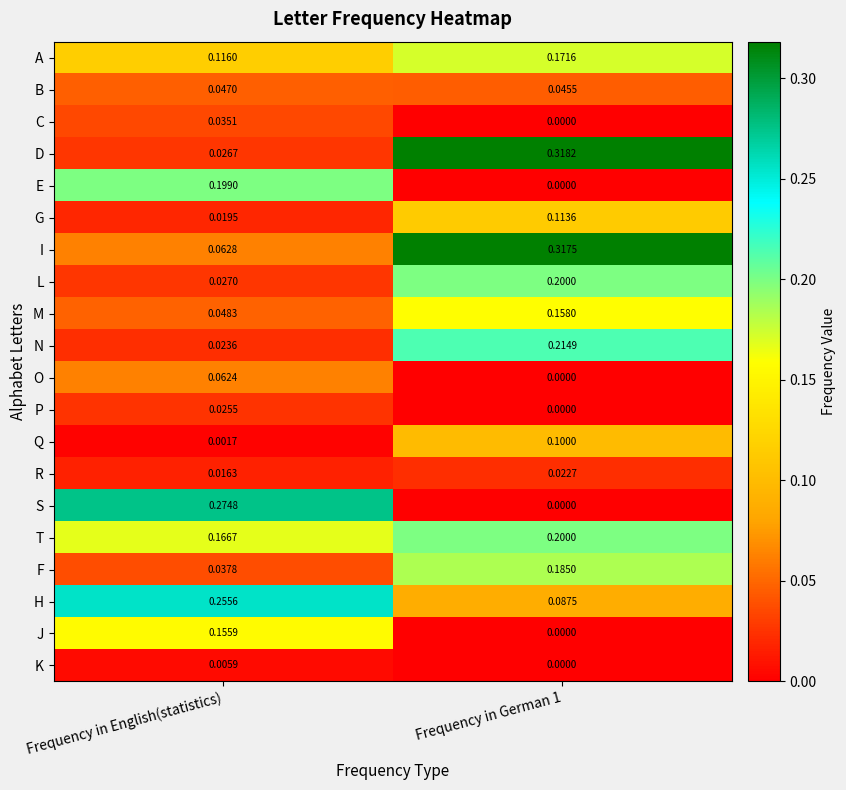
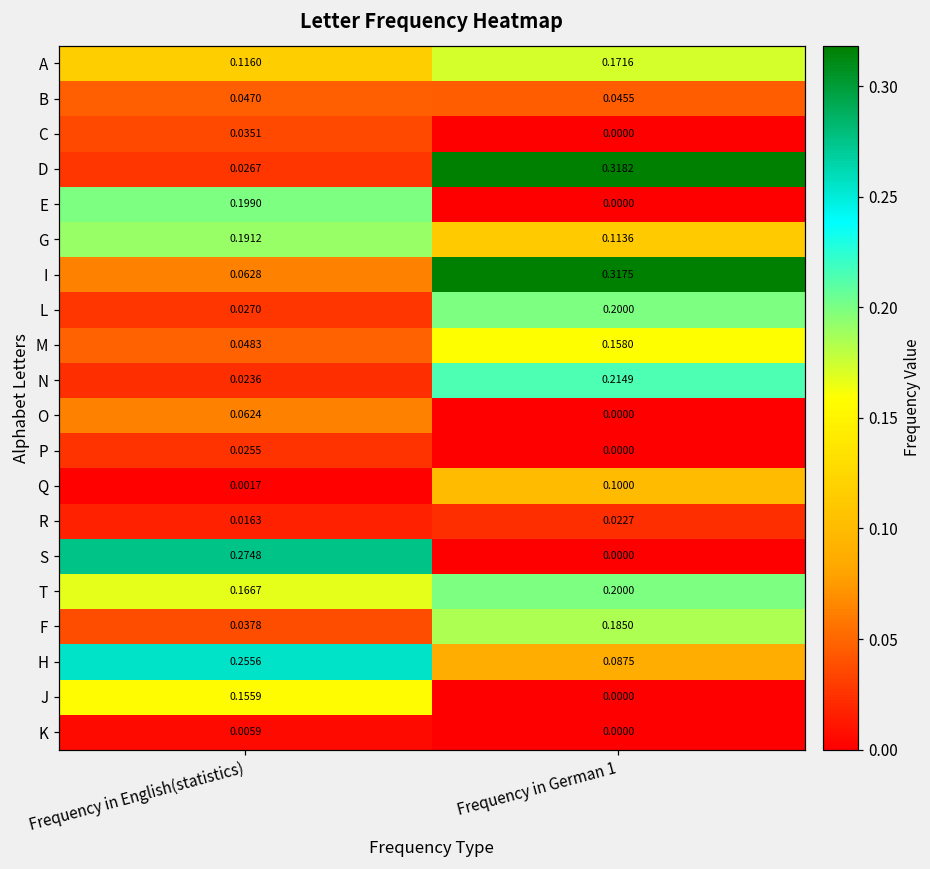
  {
    "A": {
      "Frequency in English(statistics)": 0.1160,
      "Frequency in German 1": 0.1716
    },
    "B": {
      "Frequency in English(statistics)": 0.0470,
      "Frequency in German 1": 0.0455
    },
    "C": {
      "Frequency in English(statistics)": 0.0351,
      "Frequency in German 1": 0.0000
    },
    "D": {
      "Frequency in English(statistics)": 0.0267,
      "Frequency in German 1": 0.3182
    },
    "E": {
      "Frequency in English(statistics)": 0.1990,
      "Frequency in German 1": 0.0000
    },
    "G": {
-     "Frequency in English(statistics)": 0.0195,
+     "Frequency in English(statistics)": 0.1912,
      "Frequency in German 1": 0.1136
    },
    "I": {
      "Frequency in English(statistics)": 0.0628,
      "Frequency in German 1": 0.3175
    },
    "L": {
      "Frequency in English(statistics)": 0.0270,
      "Frequency in German 1": 0.2000
    },
    "M": {
      "Frequency in English(statistics)": 0.0483,
      "Frequency in German 1": 0.1580
    },
    "N": {
      "Frequency in English(statistics)": 0.0236,
      "Frequency in German 1": 0.2149
    },
    "O": {
      "Frequency in English(statistics)": 0.0624,
      "Frequency in German 1": 0.0000
    },
    "P": {
      "Frequency in English(statistics)": 0.0255,
      "Frequency in German 1": 0.0000
    },
    "Q": {
      "Frequency in English(statistics)": 0.0017,
      "Frequency in German 1": 0.1000
    },
    "R": {
      "Frequency in English(statistics)": 0.0163,
      "Frequency in German 1": 0.0227
    },
    "S": {
      "Frequency in English(statistics)": 0.2748,
      "Frequency in German 1": 0.0000
    },
    "T": {
      "Frequency in English(statistics)": 0.1667,
      "Frequency in German 1": 0.2000
    },
    "F": {
      "Frequency in English(statistics)": 0.0378,
      "Frequency in German 1": 0.1850
    },
    "H": {
      "Frequency in English(statistics)": 0.2556,
      "Frequency in German 1": 0.0875
    },
    "J": {
      "Frequency in English(statistics)": 0.1559,
      "Frequency in German 1": 0.0000
    },
    "K": {
      "Frequency in English(statistics)": 0.0059,
      "Frequency in German 1": 0.0000
    }
  }
